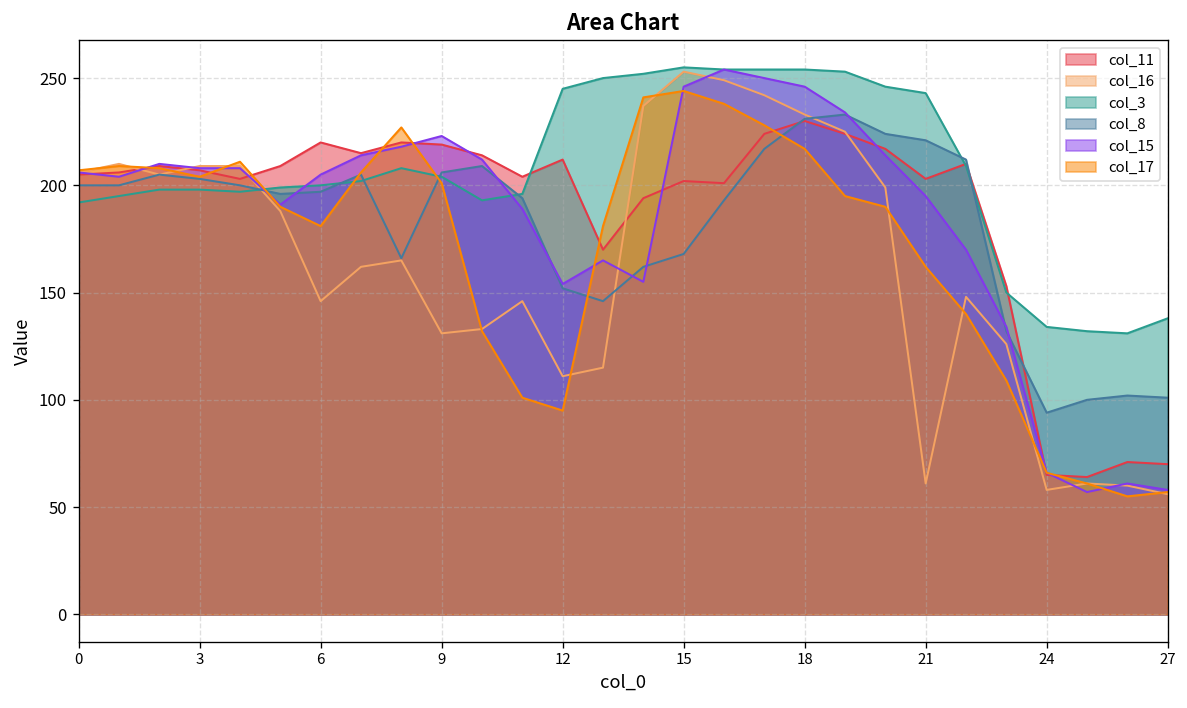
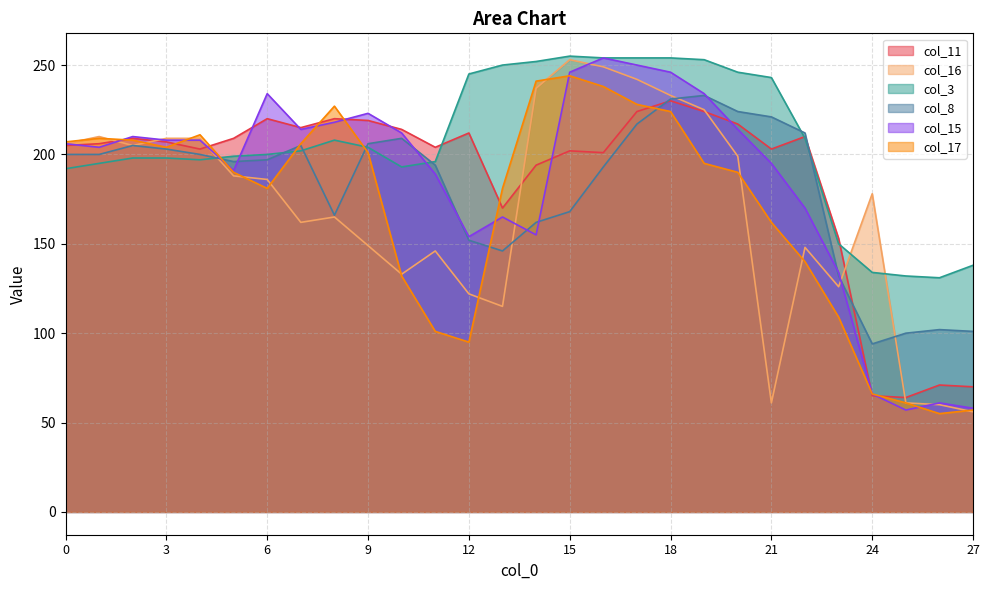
  {
    "col_11": {
      "6": 220,
      "9": 219,
      "12": 212,
      "15": 202,
      "21": 203,
      "27": 70
    },
    "col_16": {
-     "6": 146,
-     "9": 131,
-     "12": 111,
+     "6": 186,
+     "9": 149,
+     "12": 122,
      "15": 253,
      "18": 233,
      "21": 61,
-     "24": 58
+     "24": 178
    },
    "col_15": {
-     "6": 205,
+     "6": 234,
      "9": 223,
      "12": 154,
      "15": 246,
      "18": 246,
      "21": 195
    },
    "col_17": {
      "6": 181,
      "9": 201,
      "12": 95,
      "15": 244,
-     "18": 217,
+     "18": 224,
      "21": 162
    }
  }
